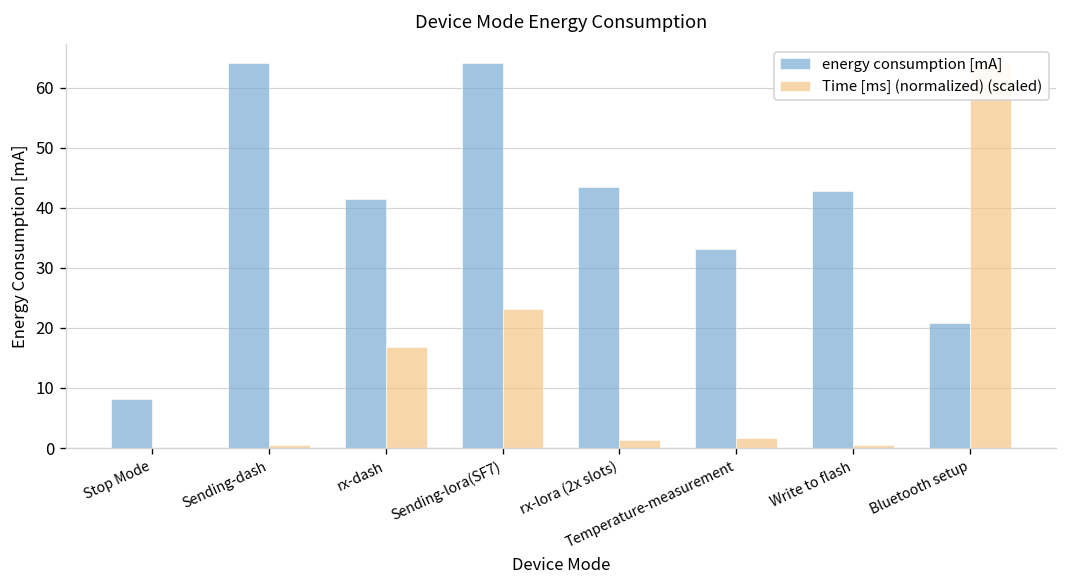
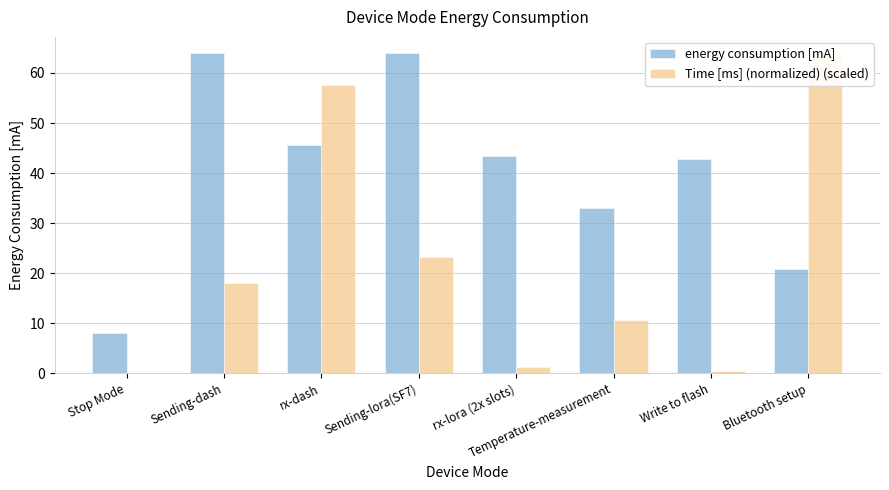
  {
    "energy consumption [mA]": {
      "Stop Mode": 8,
      "Sending-dash": 64,
-     "rx-dash": 42,
+     "rx-dash": 46,
      "Sending-lora(SF7)": 64,
      "rx-lora (2x slots)": 44,
      "Temperature-measurement": 33,
      "Write to flash": 43,
      "Bluetooth setup": 21
    },
    "Time [ms] (normalized) (scaled)": {
      "Stop Mode": 0,
-     "Sending-dash": 0,
-     "rx-dash": 17,
+     "Sending-dash": 18,
+     "rx-dash": 58,
      "Sending-lora(SF7)": 23,
      "rx-lora (2x slots)": 1,
-     "Temperature-measurement": 2
+     "Temperature-measurement": 11
    }
  }
